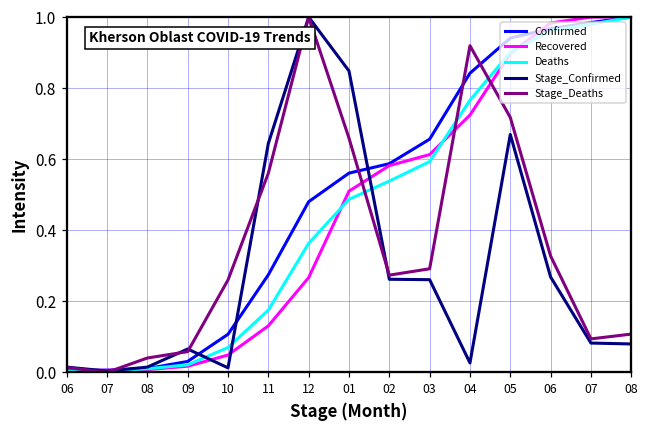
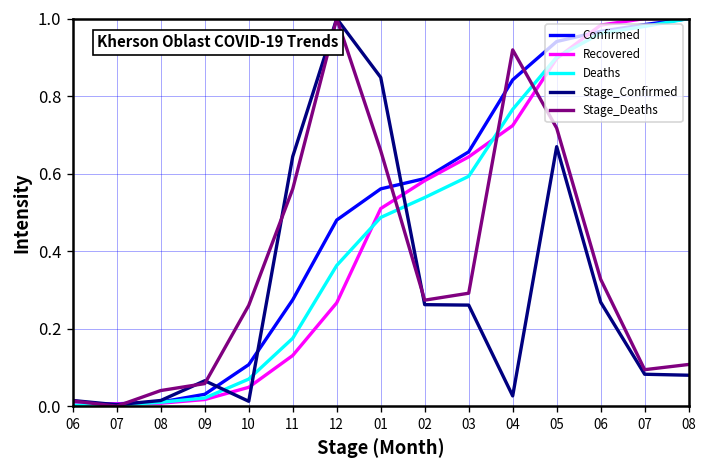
  {
    "Confirmed": {
      "09": 0.03,
      "10": 0.11,
      "11": 0.27,
      "12": 0.48,
      "01": 0.56,
      "03": 0.66,
      "04": 0.84
    },
    "Recovered": {
      "10": 0.05,
      "11": 0.13,
      "12": 0.27,
      "01": 0.51,
-     "03": 0.61,
+     "03": 0.64,
      "04": 0.72
    },
    "Deaths": {
      "10": 0.07,
      "11": 0.18,
      "12": 0.36,
      "01": 0.49,
      "02": 0.54,
      "03": 0.59,
      "04": 0.77
    },
    "Stage_Confirmed": {
      "10": 0.01,
      "11": 0.64,
      "01": 0.85,
      "02": 0.26,
      "03": 0.26,
      "04": 0.03,
      "05": 0.67
    },
    "Stage_Deaths": {
      "10": 0.26,
      "11": 0.56,
      "01": 0.66,
      "02": 0.27,
      "03": 0.29,
      "04": 0.92,
      "05": 0.72
    }
  }
